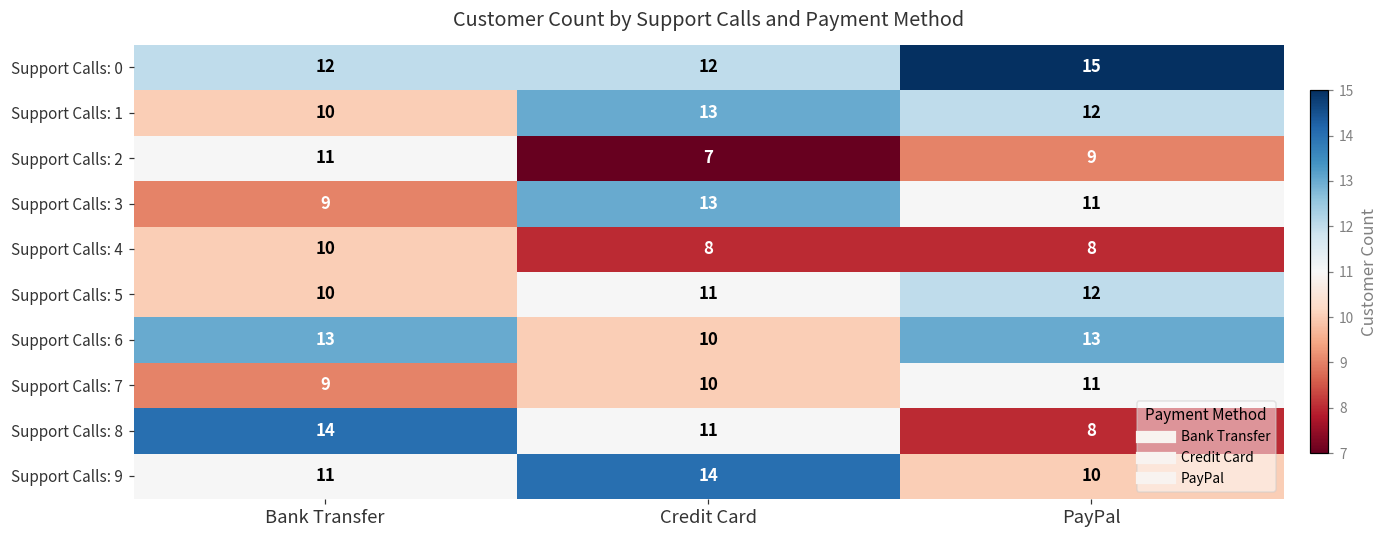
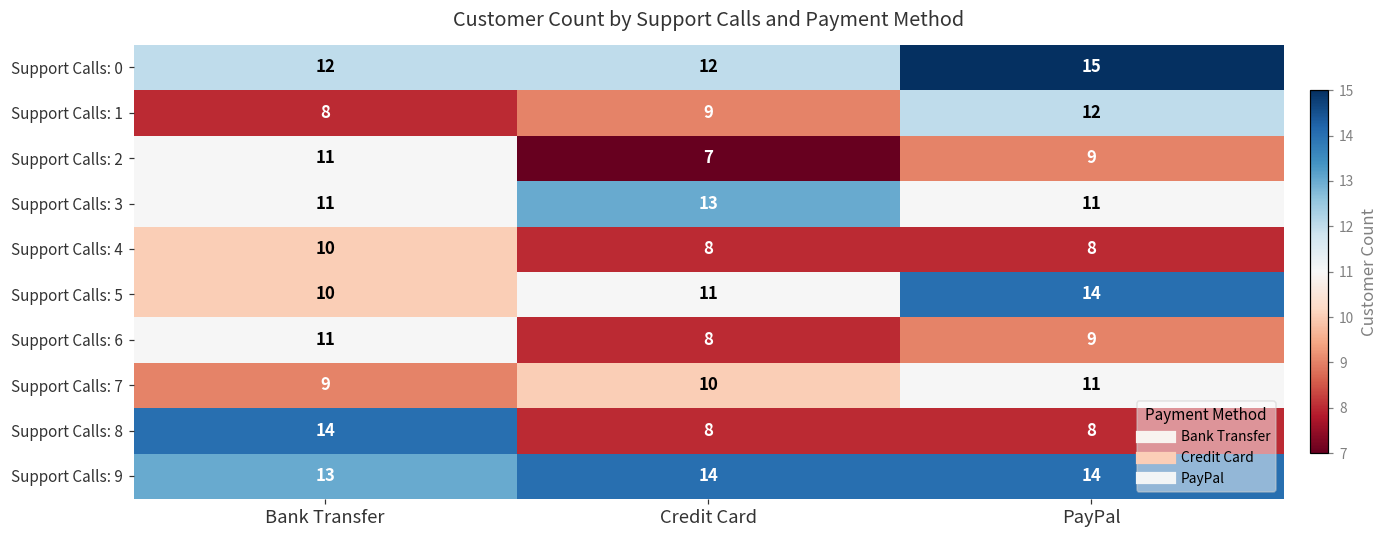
  {
    "Support Calls: 0": {
      "Bank Transfer": 12,
      "Credit Card": 12,
      "PayPal": 15
    },
    "Support Calls: 1": {
-     "Bank Transfer": 10,
-     "Credit Card": 13,
+     "Bank Transfer": 8,
+     "Credit Card": 9,
      "PayPal": 12
    },
    "Support Calls: 2": {
      "Bank Transfer": 11,
      "Credit Card": 7,
      "PayPal": 9
    },
    "Support Calls: 3": {
-     "Bank Transfer": 9,
+     "Bank Transfer": 11,
      "Credit Card": 13,
      "PayPal": 11
    },
    "Support Calls: 4": {
      "Bank Transfer": 10,
      "Credit Card": 8,
      "PayPal": 8
    },
    "Support Calls: 5": {
      "Bank Transfer": 10,
      "Credit Card": 11,
-     "PayPal": 12
+     "PayPal": 14
    },
    "Support Calls: 6": {
-     "Bank Transfer": 13,
-     "Credit Card": 10,
-     "PayPal": 13
+     "Bank Transfer": 11,
+     "Credit Card": 8,
+     "PayPal": 9
    },
    "Support Calls: 7": {
      "Bank Transfer": 9,
      "Credit Card": 10,
      "PayPal": 11
    },
    "Support Calls: 8": {
      "Bank Transfer": 14,
-     "Credit Card": 11,
+     "Credit Card": 8,
      "PayPal": 8
    },
    "Support Calls: 9": {
-     "Bank Transfer": 11,
+     "Bank Transfer": 13,
      "Credit Card": 14,
-     "PayPal": 10
+     "PayPal": 14
    }
  }
